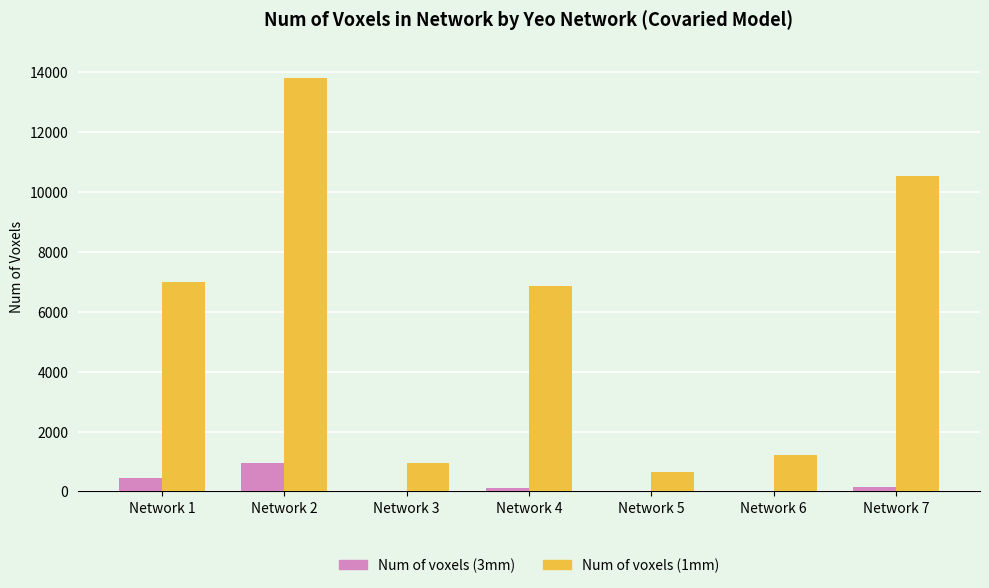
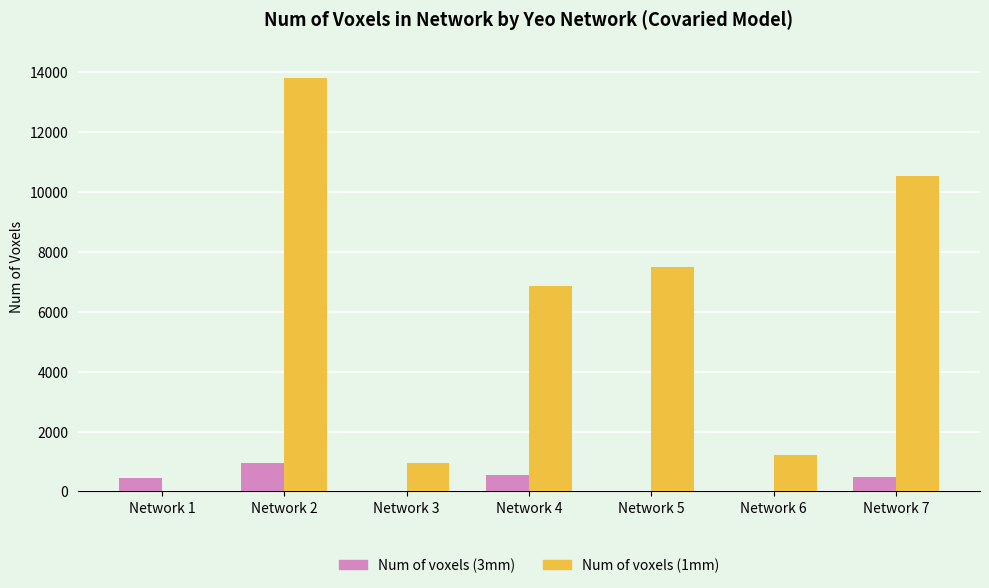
  {
    "Num of voxels (3mm)": {
      "Network 1": 500,
      "Network 2": 1000,
-     "Network 4": 100,
-     "Network 7": 200
+     "Network 4": 600,
+     "Network 7": 500
    },
    "Num of voxels (1mm)": {
-     "Network 1": 7000,
+     "Network 1": 0,
      "Network 2": 13800,
      "Network 3": 900,
      "Network 4": 6900,
-     "Network 5": 700,
+     "Network 5": 7500,
      "Network 6": 1200,
      "Network 7": 10500
    }
  }
